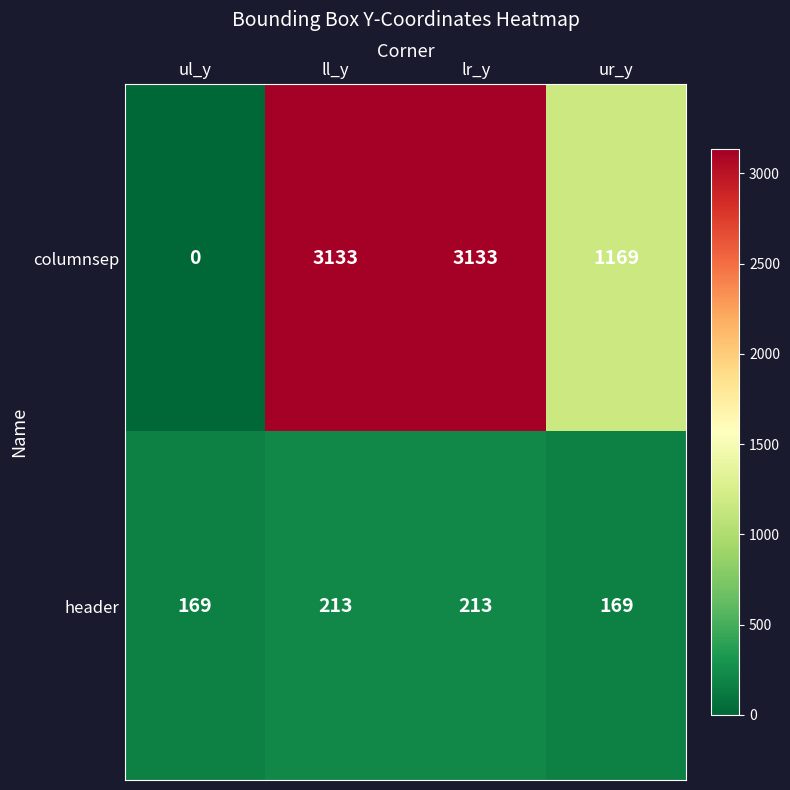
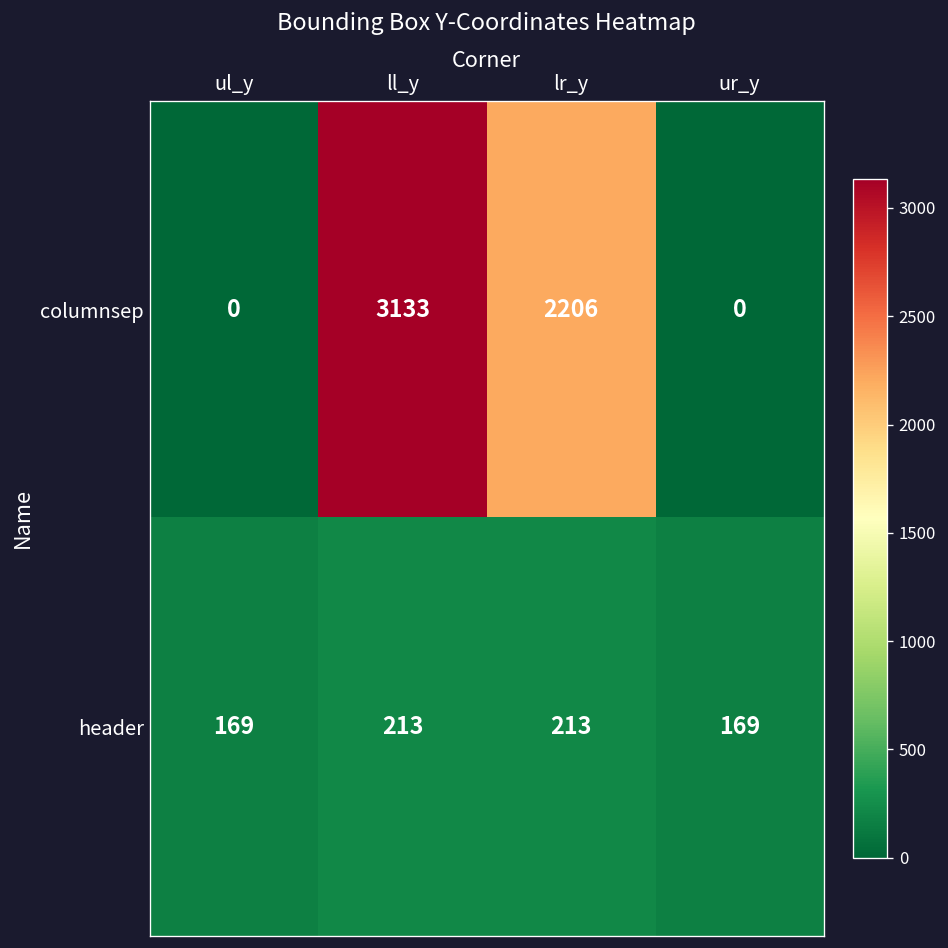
  {
    "columnsep": {
      "ul_y": 0,
      "ll_y": 3133,
-     "lr_y": 3133,
-     "ur_y": 1169
+     "lr_y": 2206,
+     "ur_y": 0
    },
    "header": {
      "ul_y": 169,
      "ll_y": 213,
      "lr_y": 213,
      "ur_y": 169
    }
  }
